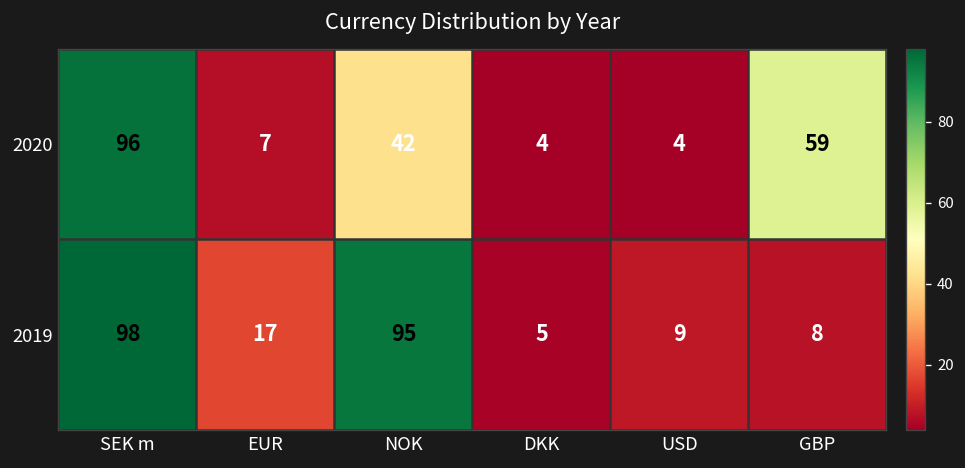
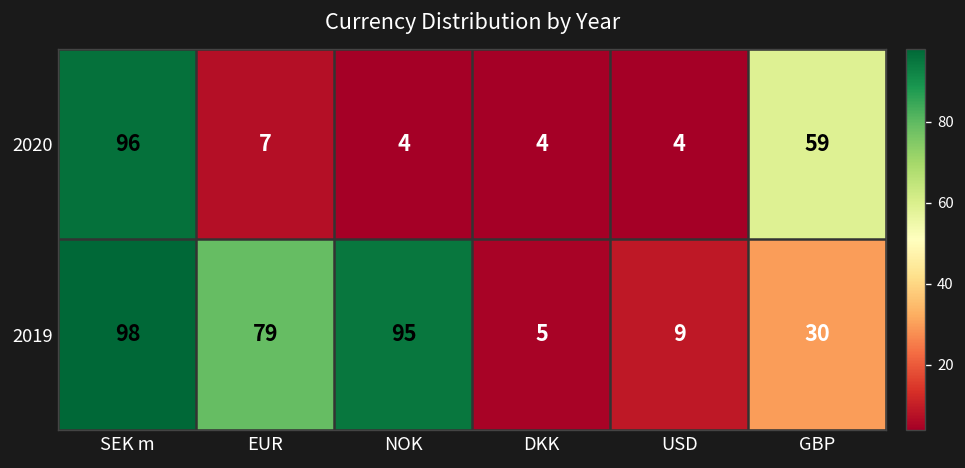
  {
    "2020": {
      "SEK m": 96,
      "EUR": 7,
-     "NOK": 42,
+     "NOK": 4,
      "DKK": 4,
      "USD": 4,
      "GBP": 59
    },
    "2019": {
      "SEK m": 98,
-     "EUR": 17,
+     "EUR": 79,
      "NOK": 95,
      "DKK": 5,
      "USD": 9,
-     "GBP": 8
+     "GBP": 30
    }
  }
